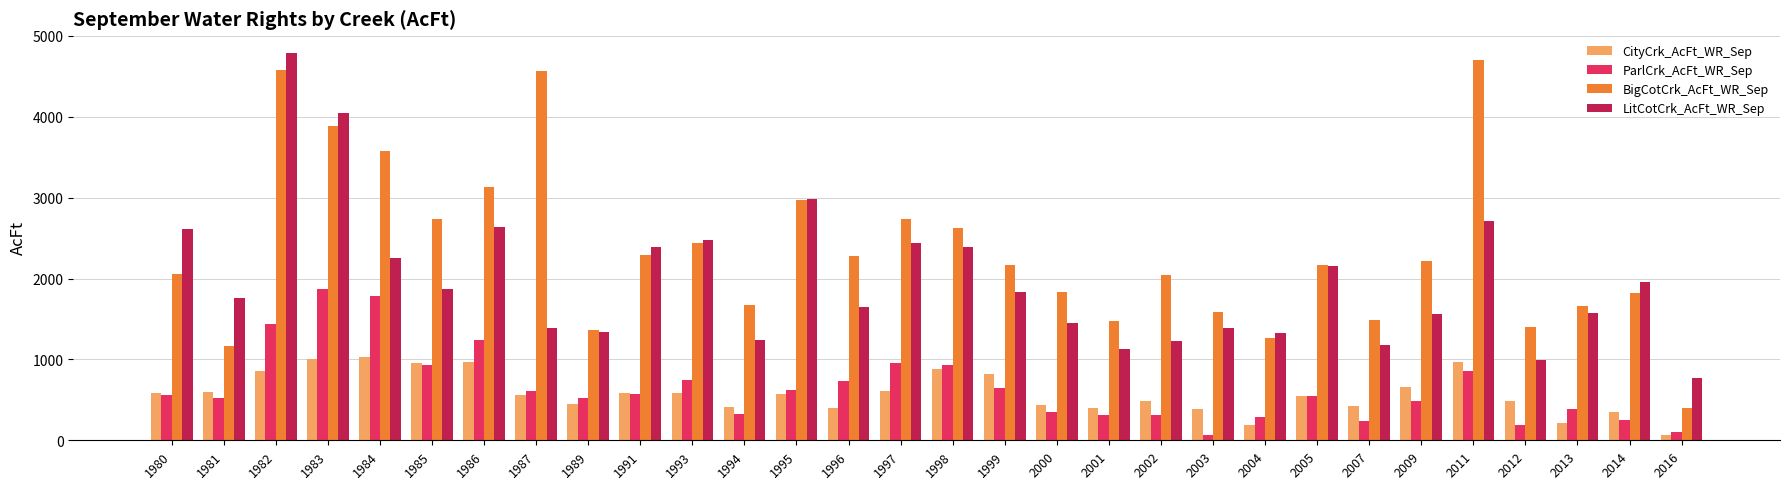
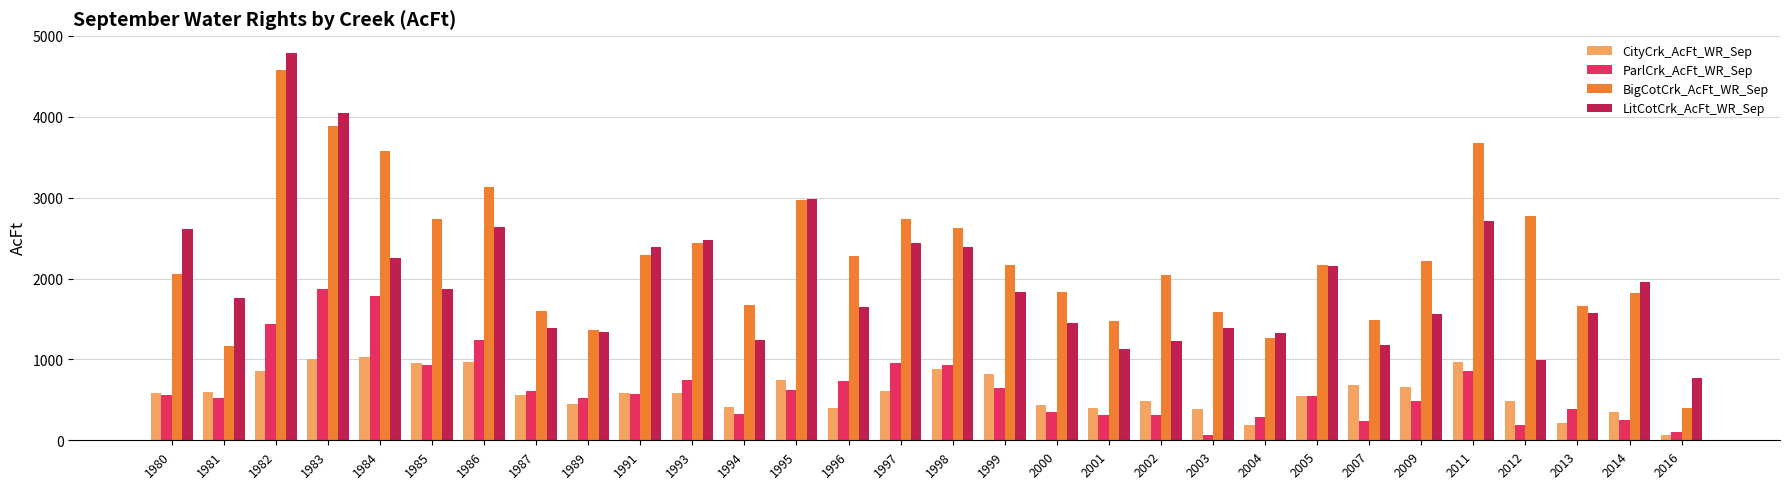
  {
    "CityCrk_AcFt_WR_Sep": {
      "1980": 600,
      "1981": 600,
      "1982": 900,
      "1983": 1000,
      "1984": 1000,
      "1985": 900,
      "1986": 1000,
      "1987": 600,
      "1989": 400,
      "1991": 600,
      "1993": 600,
      "1994": 400,
-     "1995": 600,
+     "1995": 700,
      "1996": 400,
      "1997": 600,
      "1998": 900,
      "1999": 800,
      "2000": 400,
      "2001": 400,
      "2002": 500,
      "2003": 400,
      "2004": 200,
      "2005": 500,
-     "2007": 400,
+     "2007": 700,
      "2009": 700,
      "2011": 1000,
      "2012": 500,
      "2013": 200,
      "2014": 300,
      "2016": 100
    },
    "BigCotCrk_AcFt_WR_Sep": {
      "1980": 2100,
      "1981": 1200,
      "1982": 4600,
      "1983": 3900,
      "1984": 3600,
      "1985": 2700,
      "1986": 3100,
-     "1987": 4600,
+     "1987": 1600,
      "1989": 1400,
      "1991": 2300,
      "1993": 2400,
      "1994": 1700,
      "1995": 3000,
      "1996": 2300,
      "1997": 2700,
      "1998": 2600,
      "1999": 2200,
      "2000": 1800,
      "2001": 1500,
      "2002": 2000,
      "2003": 1600,
      "2004": 1300,
      "2005": 2200,
      "2007": 1500,
      "2009": 2200,
-     "2011": 4700,
-     "2012": 1400,
+     "2011": 3700,
+     "2012": 2800,
      "2013": 1700,
      "2014": 1800,
      "2016": 400
    }
  }
